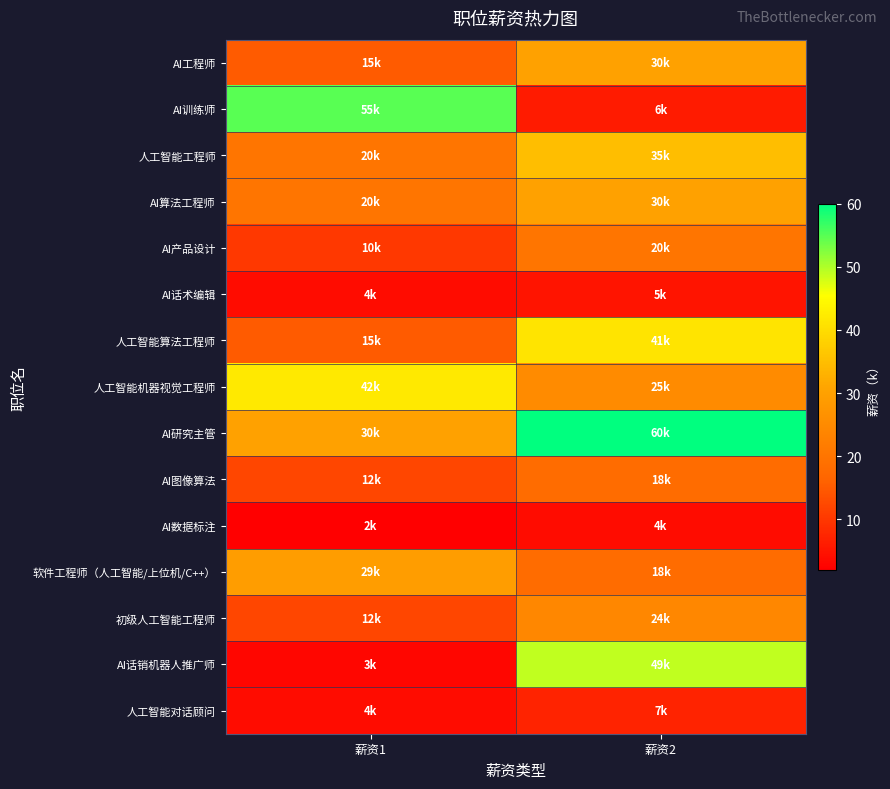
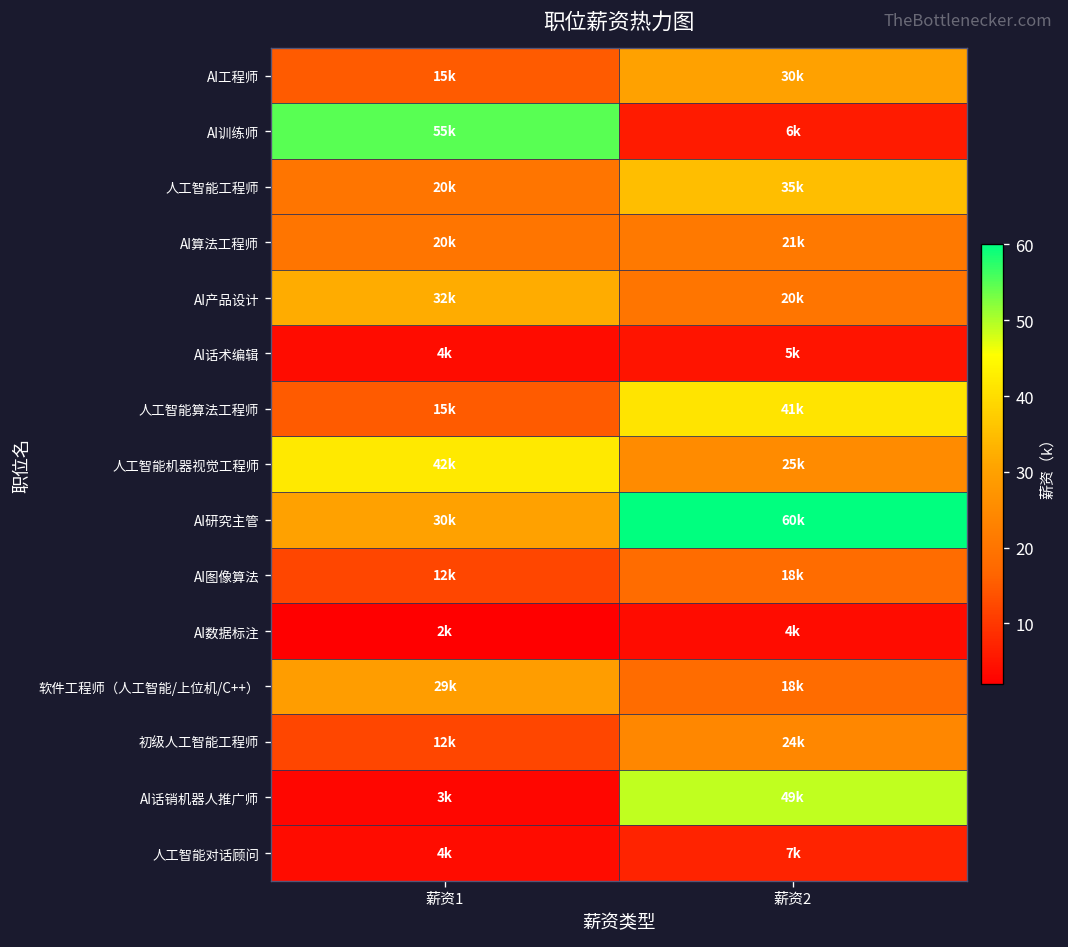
  {
    "AI工程师": {
      "薪资1": "15k",
      "薪资2": "30k"
    },
    "AI训练师": {
      "薪资1": "55k",
      "薪资2": "6k"
    },
    "人工智能工程师": {
      "薪资1": "20k",
      "薪资2": "35k"
    },
    "AI算法工程师": {
      "薪资1": "20k",
-     "薪资2": "30k"
+     "薪资2": "21k"
    },
    "AI产品设计": {
-     "薪资1": "10k",
+     "薪资1": "32k",
      "薪资2": "20k"
    },
    "AI话术编辑": {
      "薪资1": "4k",
      "薪资2": "5k"
    },
    "人工智能算法工程师": {
      "薪资1": "15k",
      "薪资2": "41k"
    },
    "人工智能机器视觉工程师": {
      "薪资1": "42k",
      "薪资2": "25k"
    },
    "AI研究主管": {
      "薪资1": "30k",
      "薪资2": "60k"
    },
    "AI图像算法": {
      "薪资1": "12k",
      "薪资2": "18k"
    },
    "AI数据标注": {
      "薪资1": "2k",
      "薪资2": "4k"
    },
    "软件工程师（人工智能/上位机/C++）": {
      "薪资1": "29k",
      "薪资2": "18k"
    },
    "初级人工智能工程师": {
      "薪资1": "12k",
      "薪资2": "24k"
    },
    "AI话销机器人推广师": {
      "薪资1": "3k",
      "薪资2": "49k"
    },
    "人工智能对话顾问": {
      "薪资1": "4k",
      "薪资2": "7k"
    }
  }
